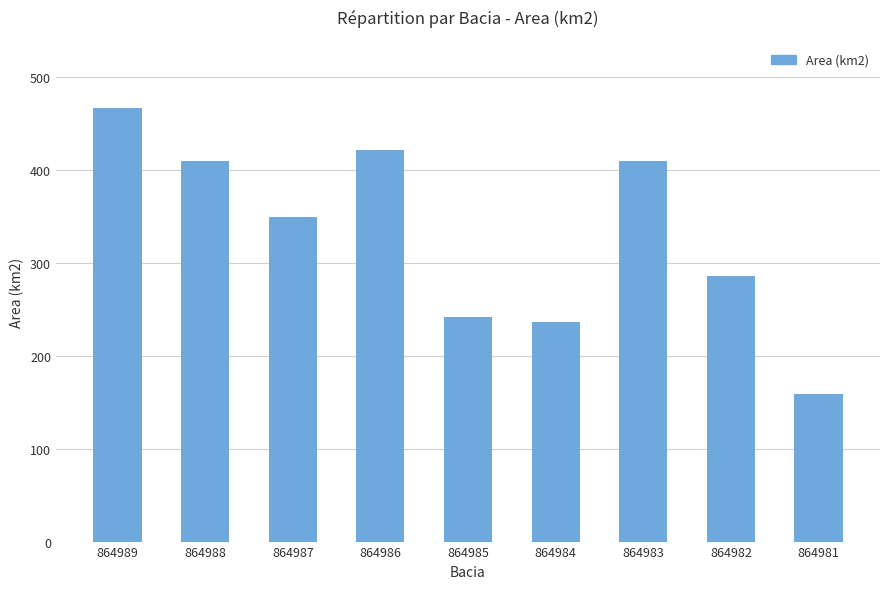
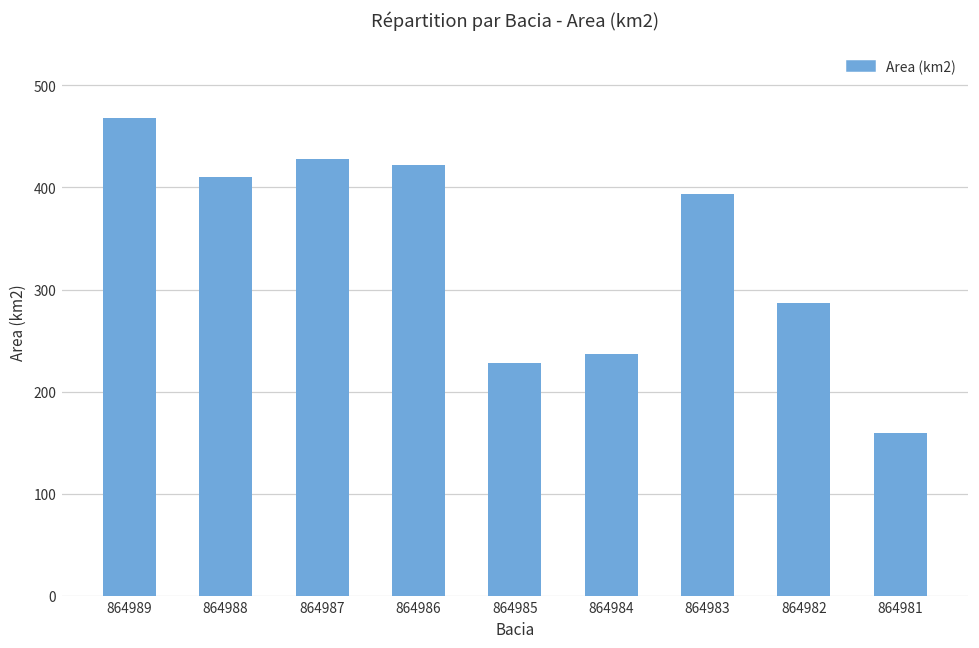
  {
    "864989": 470,
    "864988": 410,
-   "864987": 350,
+   "864987": 430,
    "864986": 420,
-   "864985": 240,
+   "864985": 230,
    "864984": 240,
-   "864983": 410,
+   "864983": 390,
    "864982": 290,
    "864981": 160
  }
